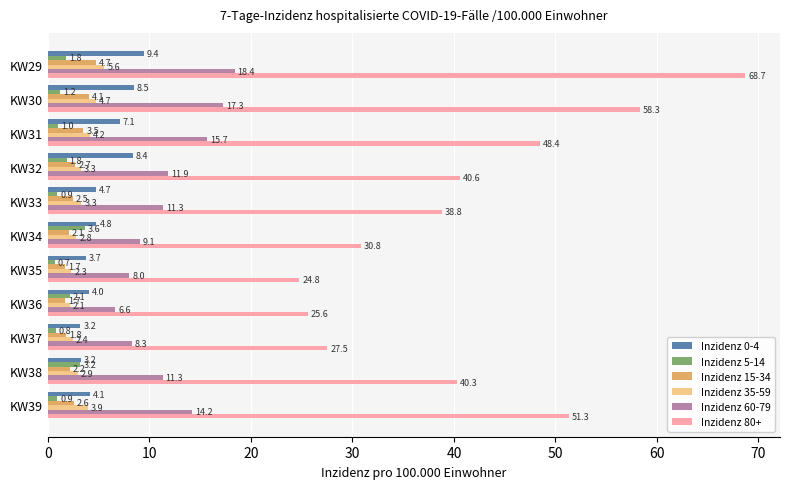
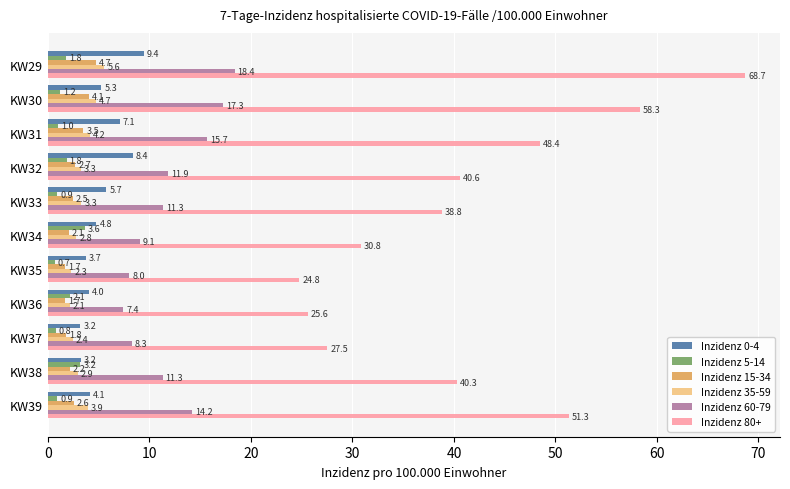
  {
    "Inzidenz 0-4": {
      "KW29": 9.4,
-     "KW30": 8.5,
+     "KW30": 5.3,
      "KW31": 7.1,
      "KW32": 8.4,
-     "KW33": 4.7,
+     "KW33": 5.7,
      "KW34": 4.8,
      "KW35": 3.7,
      "KW36": 4.0,
      "KW37": 3.2,
      "KW39": 4.1
    },
    "Inzidenz 5-14": {
      "KW29": 1.8,
      "KW30": 1.2,
      "KW31": 1.0,
      "KW32": 1.8,
      "KW33": 0.9,
      "KW34": 3.6,
      "KW35": 0.7,
      "KW37": 0.8,
      "KW39": 0.9
    },
    "Inzidenz 60-79": {
      "KW29": 18.4,
      "KW30": 17.3,
      "KW31": 15.7,
      "KW32": 11.9,
      "KW33": 11.3,
      "KW34": 9.1,
      "KW35": 8.0,
-     "KW36": 6.6,
+     "KW36": 7.4,
      "KW37": 8.3,
      "KW38": 11.3,
      "KW39": 14.2
    }
  }
